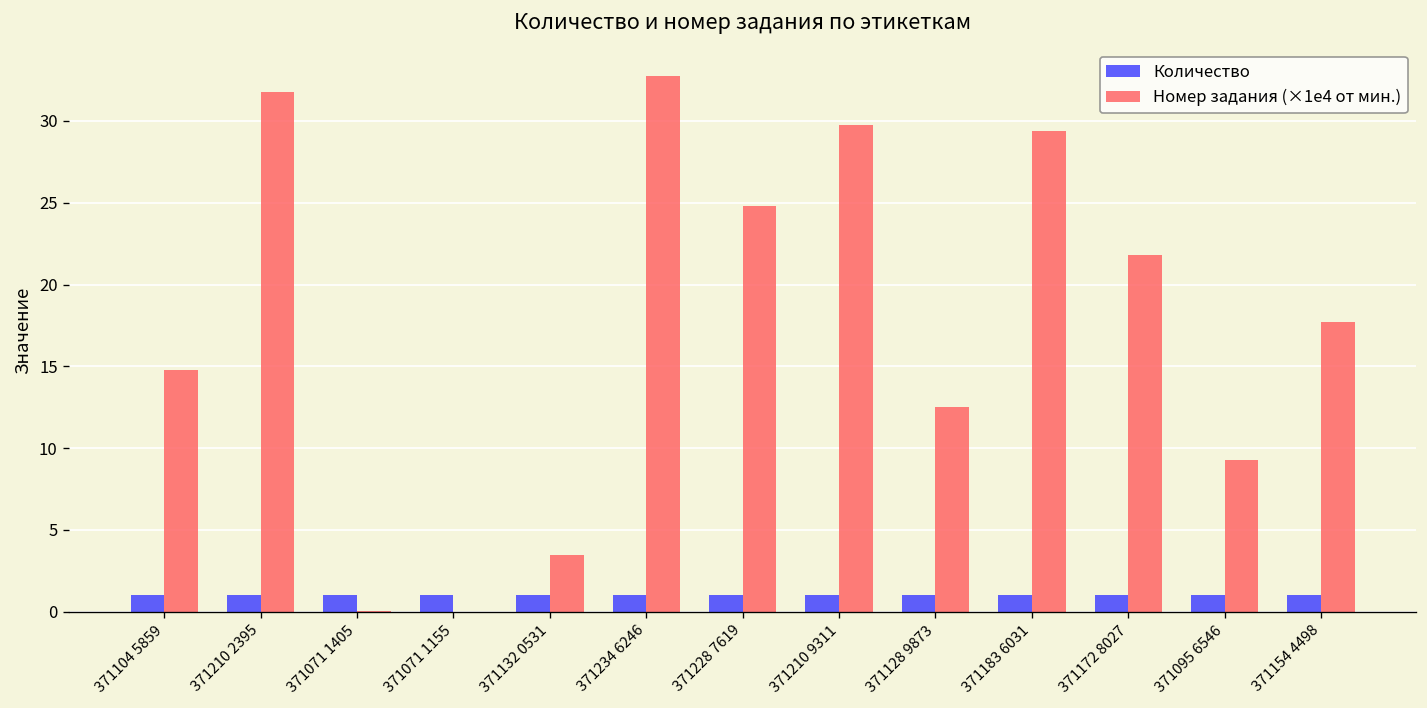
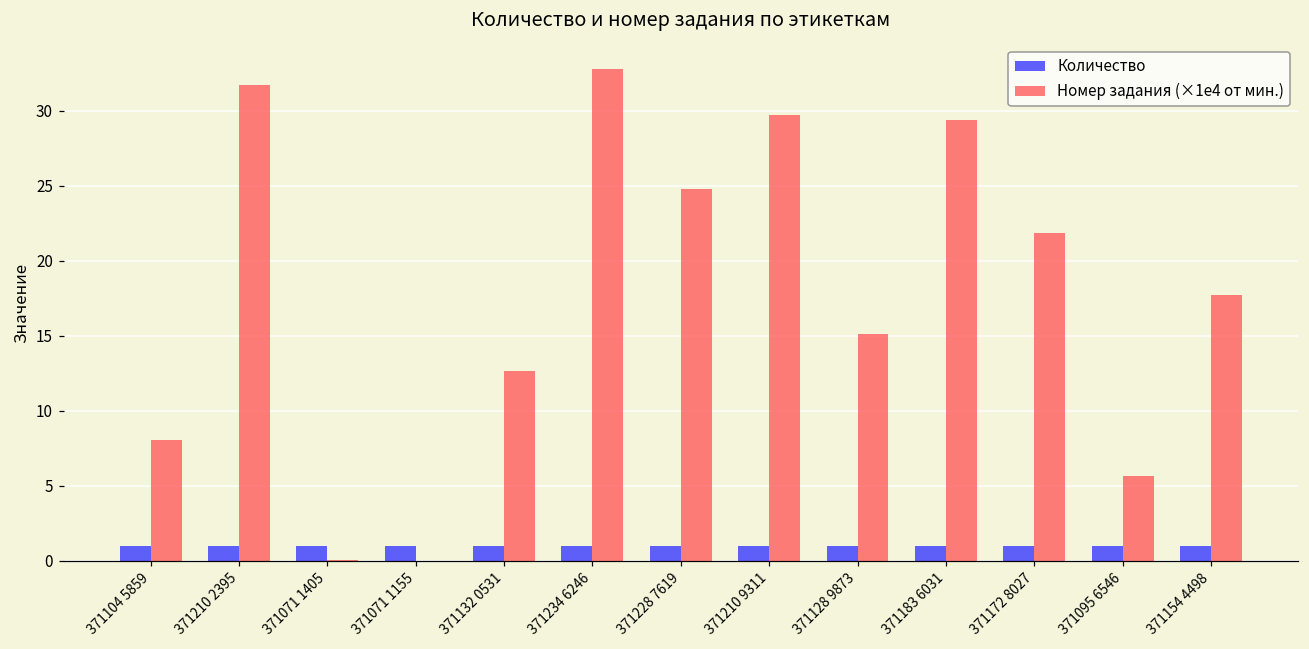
  {
    "Количество": {
      "371104 5859": 1.0,
      "371210 2395": 1.0,
      "371071 1405": 1.0,
      "371071 1155": 1.0,
      "371132 0531": 1.0,
      "371234 6246": 1.0,
      "371228 7619": 1.0,
      "371210 9311": 1.0,
      "371128 9873": 1.0,
      "371183 6031": 1.0,
      "371172 8027": 1.0,
      "371095 6546": 1.0,
      "371154 4498": 1.0
    },
    "Номер задания (×1e4 от мин.)": {
-     "371104 5859": 14.8,
+     "371104 5859": 8.0,
      "371210 2395": 31.8,
      "371071 1155": 0.0,
-     "371132 0531": 3.5,
+     "371132 0531": 12.7,
      "371234 6246": 32.8,
      "371228 7619": 24.8,
      "371210 9311": 29.7,
-     "371128 9873": 12.5,
+     "371128 9873": 15.1,
      "371183 6031": 29.4,
      "371172 8027": 21.8,
-     "371095 6546": 9.3,
+     "371095 6546": 5.7,
      "371154 4498": 17.7
    }
  }
